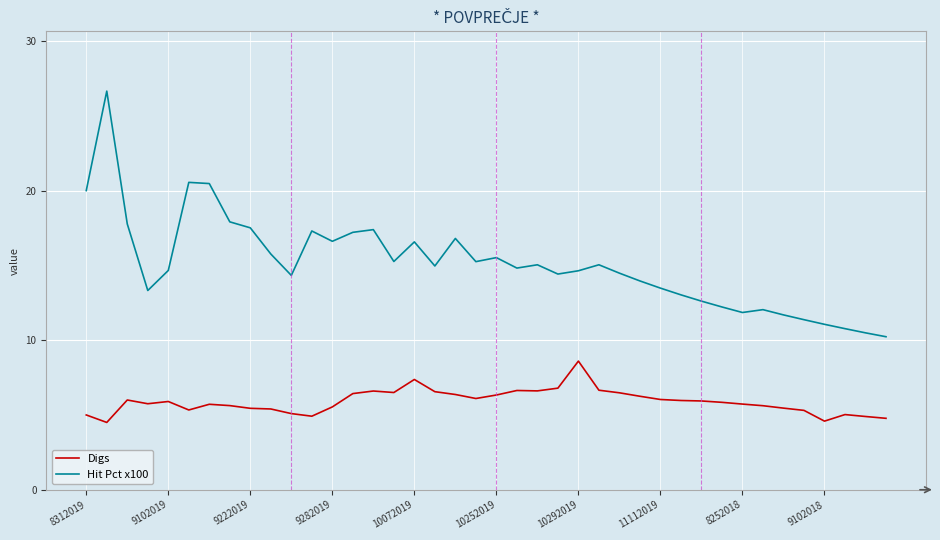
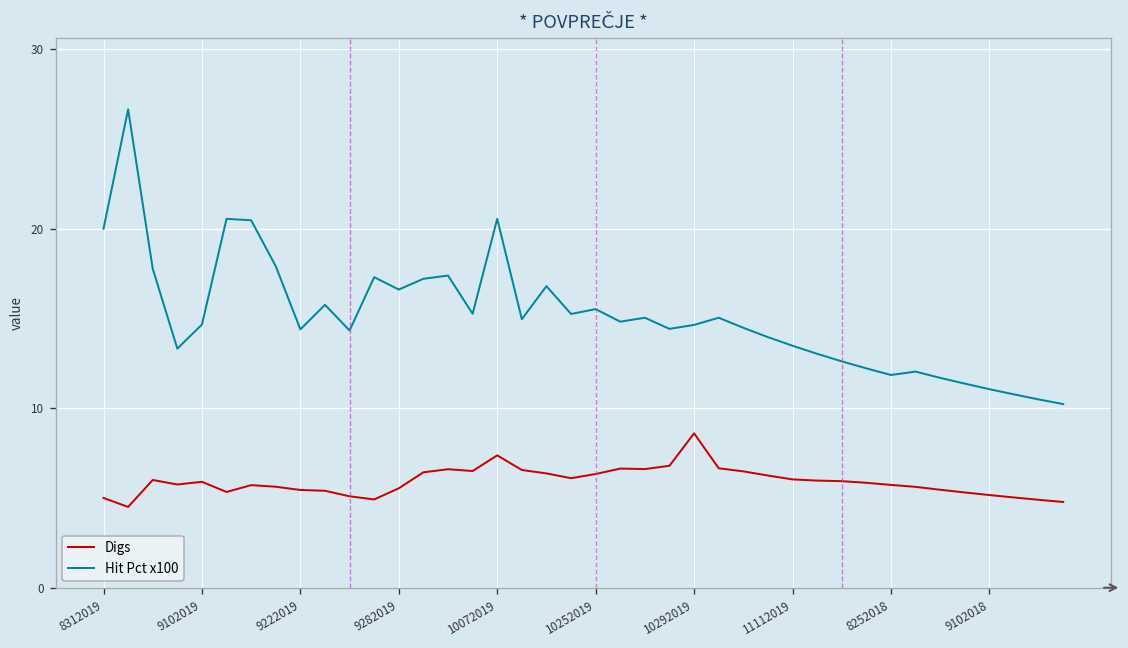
  {
    "Digs": {
      "9102019": 5.9,
      "9222019": 5.4,
      "10072019": 7.4,
      "10292019": 8.6,
      "11112019": 6.0,
-     "9102018": 4.6
+     "9102018": 5.2
    },
    "Hit Pct x100": {
      "9102019": 14.7,
-     "9222019": 17.5,
-     "10072019": 16.6,
+     "9222019": 14.4,
+     "10072019": 20.6,
      "10292019": 14.6,
      "11112019": 13.5,
      "9102018": 11.1
    }
  }
